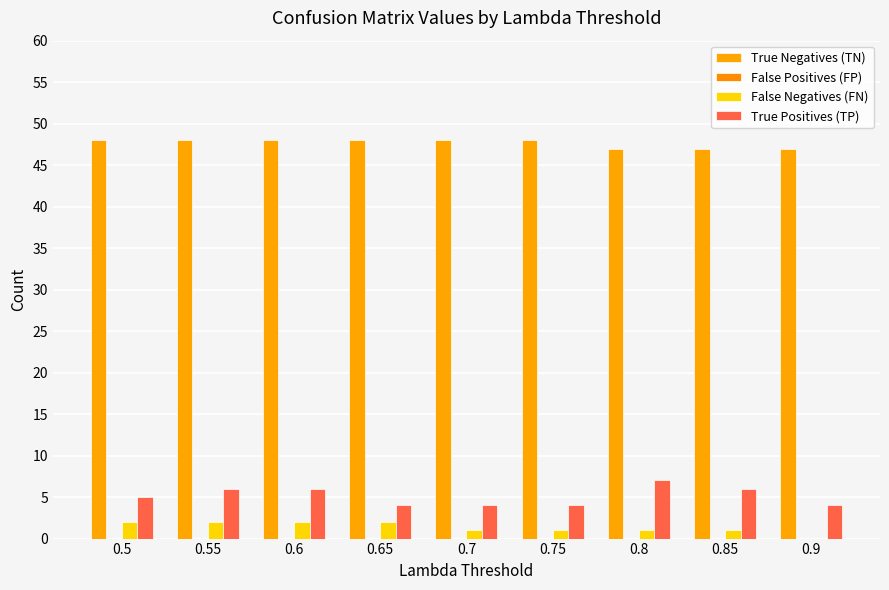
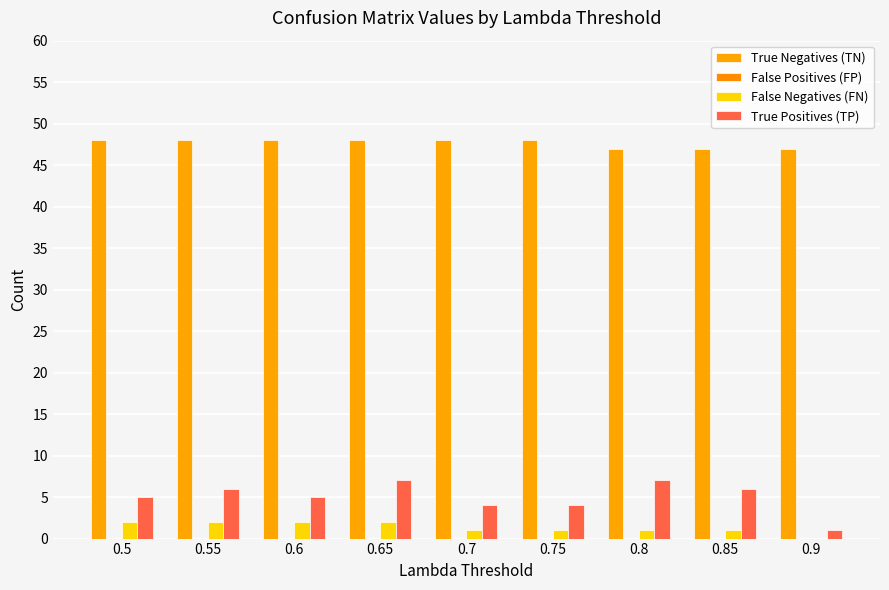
  {
    "True Positives (TP)": {
      "0.5": 5,
      "0.55": 6,
-     "0.6": 6,
-     "0.65": 4,
+     "0.6": 5,
+     "0.65": 7,
      "0.7": 4,
      "0.75": 4,
      "0.8": 7,
      "0.85": 6,
-     "0.9": 4
+     "0.9": 1
    }
  }
